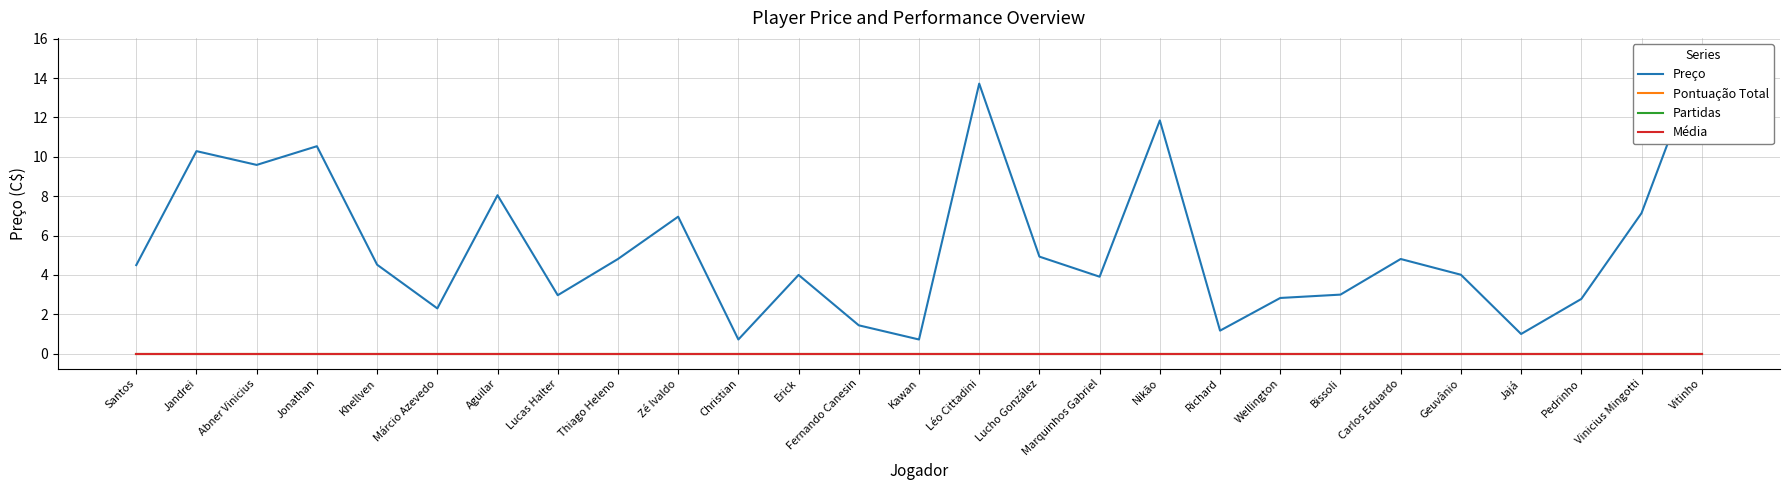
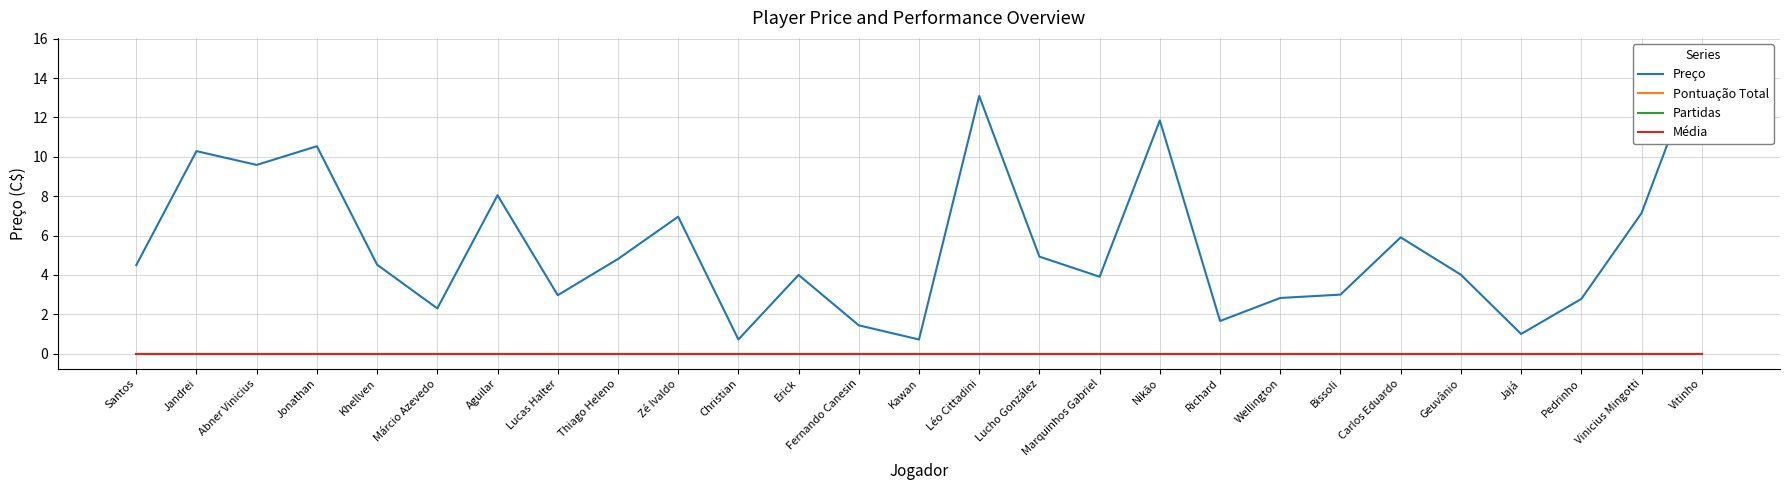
  {
    "Preço": {
      "Santos": 4.5,
      "Jandrei": 10.3,
      "Abner Vinicius": 9.6,
      "Jonathan": 10.5,
      "Khellven": 4.5,
      "Márcio Azevedo": 2.3,
      "Aguilar": 8.1,
      "Lucas Halter": 3.0,
      "Thiago Heleno": 4.8,
      "Zé Ivaldo": 7.0,
      "Christian": 0.7,
      "Erick": 4.0,
      "Fernando Canesin": 1.4,
      "Kawan": 0.7,
-     "Léo Cittadini": 13.7,
+     "Léo Cittadini": 13.1,
      "Lucho González": 4.9,
      "Marquinhos Gabriel": 3.9,
      "Nikão": 11.9,
-     "Richard": 1.2,
+     "Richard": 1.7,
      "Wellington": 2.8,
      "Bissoli": 3.0,
-     "Carlos Eduardo": 4.8,
+     "Carlos Eduardo": 5.9,
      "Geuvânio": 4.0,
      "Jajá": 1.0,
      "Pedrinho": 2.8,
      "Vinicius Mingotti": 7.1
    },
    "Média": {
      "Santos": 0.0,
      "Jandrei": 0.0,
      "Abner Vinicius": 0.0,
      "Jonathan": 0.0,
      "Khellven": 0.0,
      "Márcio Azevedo": 0.0,
      "Aguilar": 0.0,
      "Lucas Halter": 0.0,
      "Thiago Heleno": 0.0,
      "Zé Ivaldo": 0.0,
      "Christian": 0.0,
      "Erick": 0.0,
      "Fernando Canesin": 0.0,
      "Kawan": 0.0,
      "Léo Cittadini": 0.0,
      "Lucho González": 0.0,
      "Marquinhos Gabriel": 0.0,
      "Nikão": 0.0,
      "Richard": 0.0,
      "Wellington": 0.0,
      "Bissoli": 0.0,
      "Carlos Eduardo": 0.0,
      "Geuvânio": 0.0,
      "Jajá": 0.0,
      "Pedrinho": 0.0,
      "Vinicius Mingotti": 0.0,
      "Vitinho": 0.0
    }
  }
